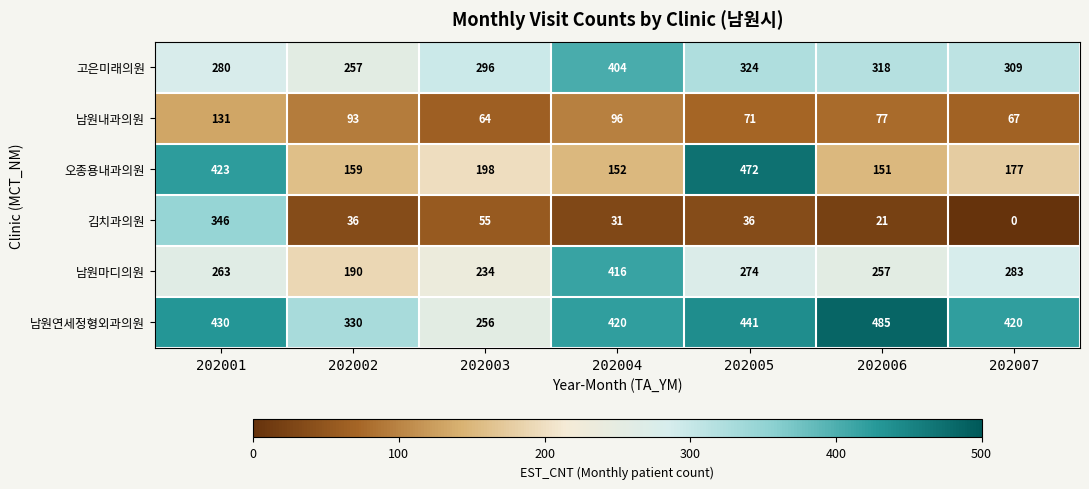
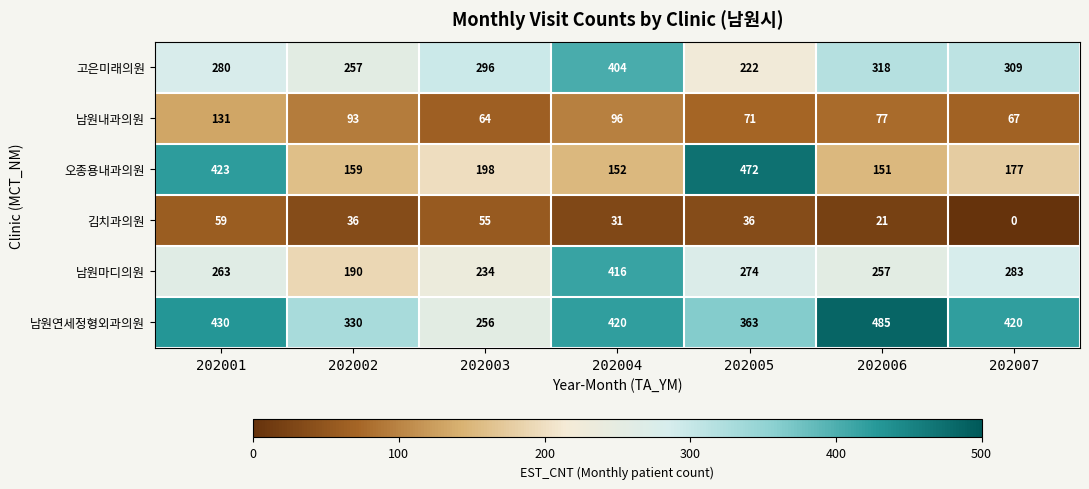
  {
    "고은미래의원": {
      "202001": 280,
      "202002": 257,
      "202003": 296,
      "202004": 404,
-     "202005": 324,
+     "202005": 222,
      "202006": 318,
      "202007": 309
    },
    "남원내과의원": {
      "202001": 131,
      "202002": 93,
      "202003": 64,
      "202004": 96,
      "202005": 71,
      "202006": 77,
      "202007": 67
    },
    "오종용내과의원": {
      "202001": 423,
      "202002": 159,
      "202003": 198,
      "202004": 152,
      "202005": 472,
      "202006": 151,
      "202007": 177
    },
    "김치과의원": {
-     "202001": 346,
+     "202001": 59,
      "202002": 36,
      "202003": 55,
      "202004": 31,
      "202005": 36,
      "202006": 21,
      "202007": 0
    },
    "남원마디의원": {
      "202001": 263,
      "202002": 190,
      "202003": 234,
      "202004": 416,
      "202005": 274,
      "202006": 257,
      "202007": 283
    },
    "남원연세정형외과의원": {
      "202001": 430,
      "202002": 330,
      "202003": 256,
      "202004": 420,
-     "202005": 441,
+     "202005": 363,
      "202006": 485,
      "202007": 420
    }
  }
